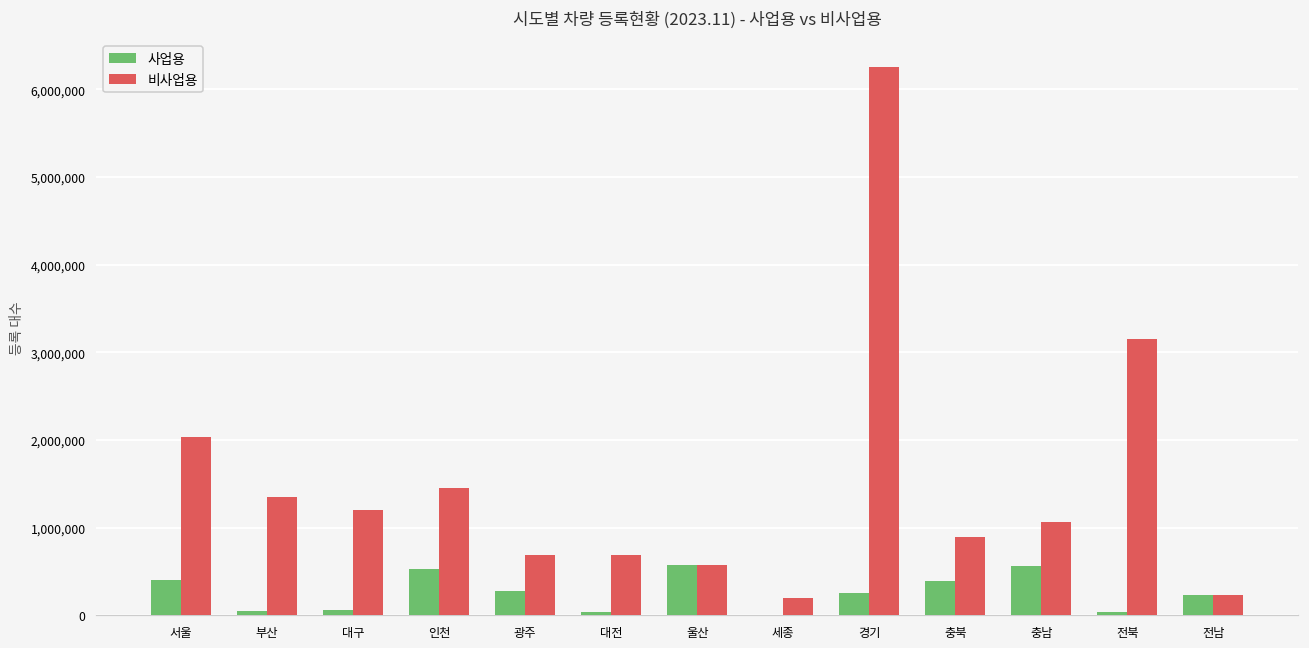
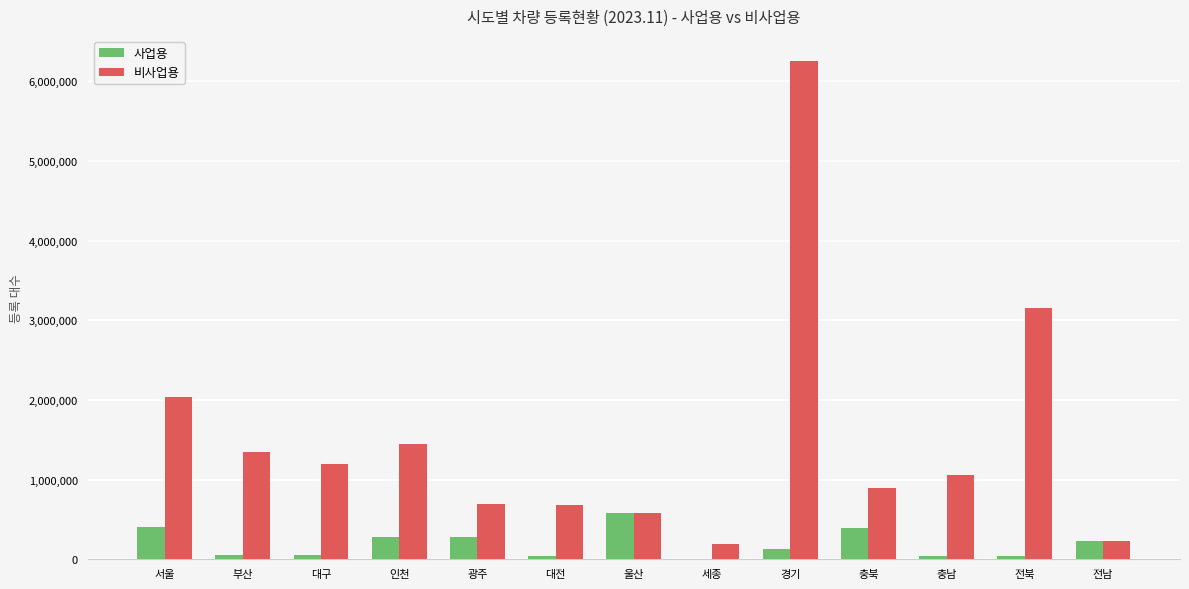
  {
    "사업용": {
      "서울": "400,000",
      "부산": "100,000",
      "대구": "100,000",
-     "인천": "500,000",
+     "인천": "300,000",
      "광주": "300,000",
      "대전": "0",
      "울산": "600,000",
-     "경기": "300,000",
+     "경기": "100,000",
      "충북": "400,000",
-     "충남": "600,000",
+     "충남": "0",
      "전북": "0",
      "전남": "200,000"
    },
    "비사업용": {
      "서울": "2,000,000",
      "부산": "1,400,000",
      "대구": "1,200,000",
      "인천": "1,500,000",
      "광주": "700,000",
      "대전": "700,000",
      "울산": "600,000",
      "세종": "200,000",
      "경기": "6,300,000",
      "충북": "900,000",
      "충남": "1,100,000",
      "전북": "3,100,000",
      "전남": "200,000"
    }
  }
